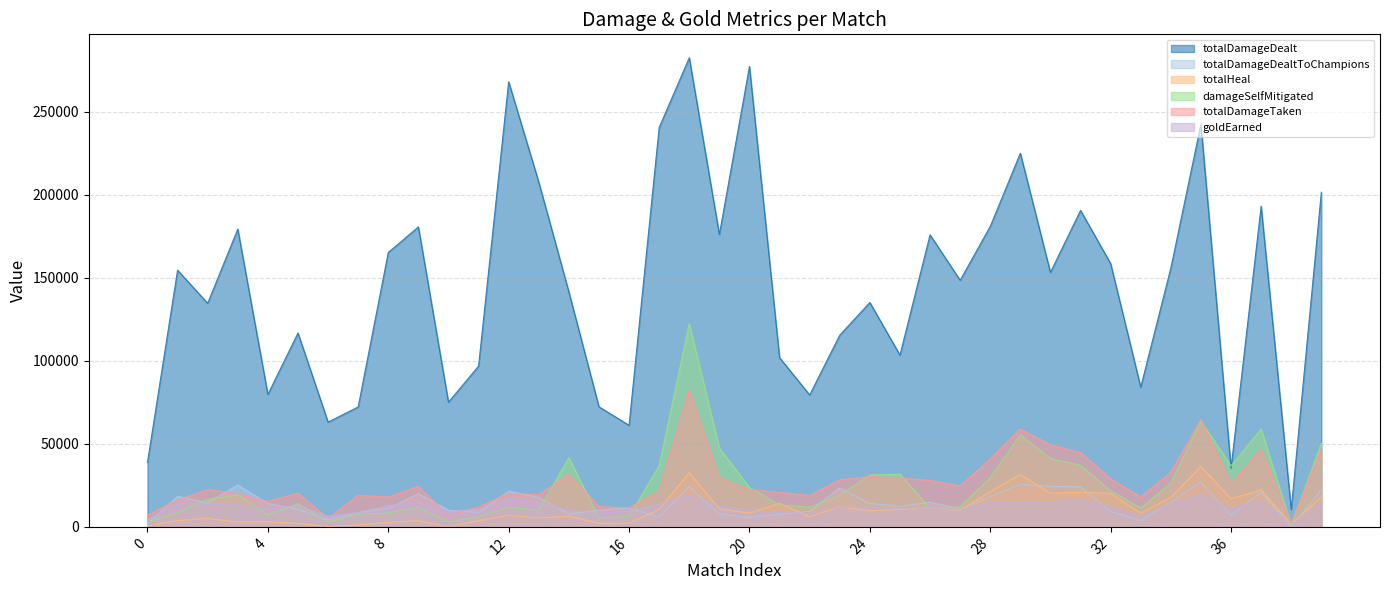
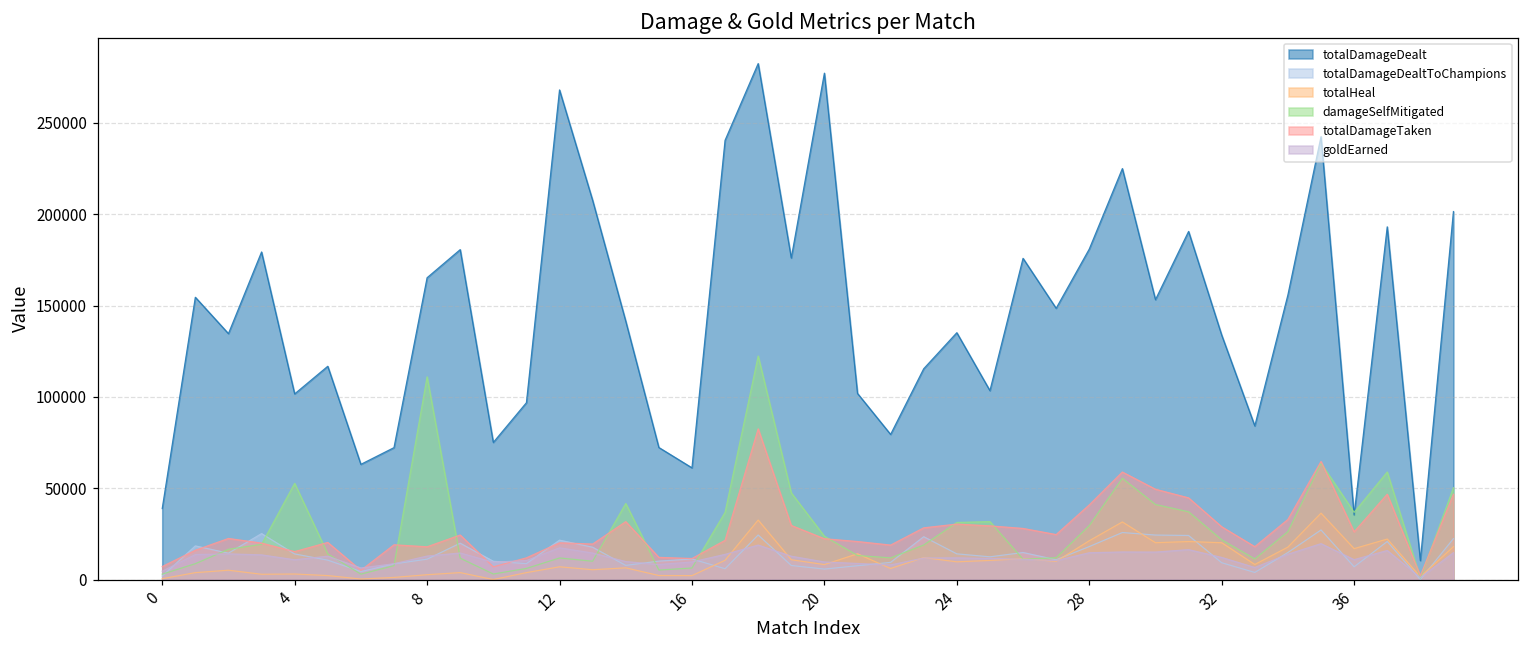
  {
    "totalDamageDealt": {
      "0": 39000,
-     "4": 80000,
+     "4": 102000,
      "8": 165000,
      "12": 268000,
      "16": 61000,
      "20": 277000,
      "24": 135000,
      "28": 181000,
-     "32": 159000
+     "32": 134000
    },
    "damageSelfMitigated": {
-     "4": 7000,
-     "8": 8000,
+     "4": 53000,
+     "8": 111000,
      "12": 12000,
      "16": 6000,
      "28": 30000,
      "32": 22000
    }
  }
